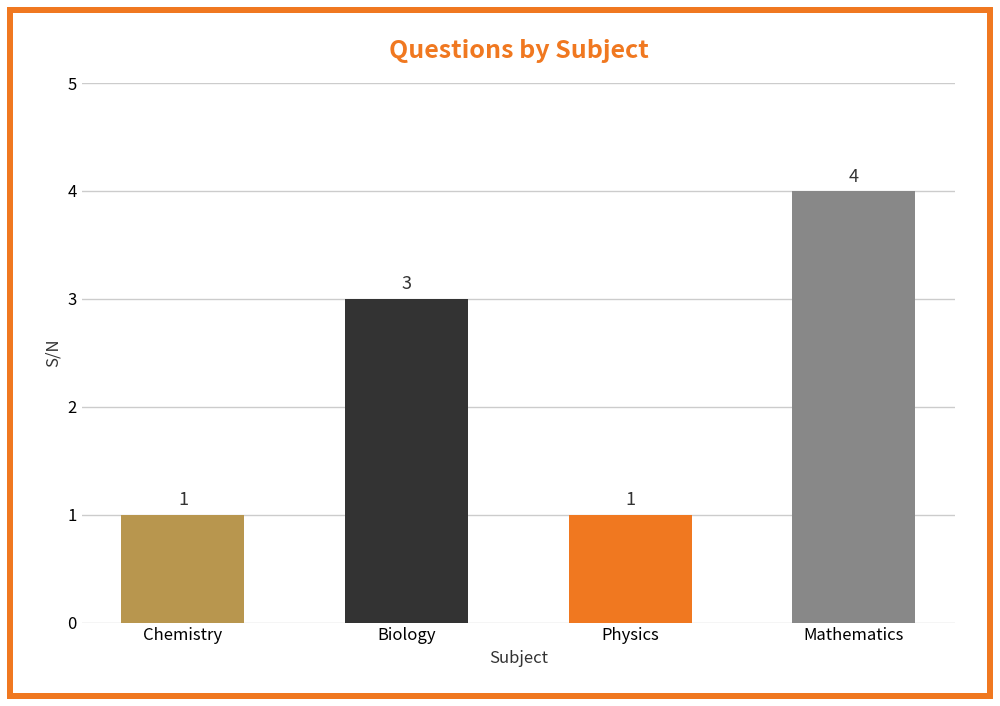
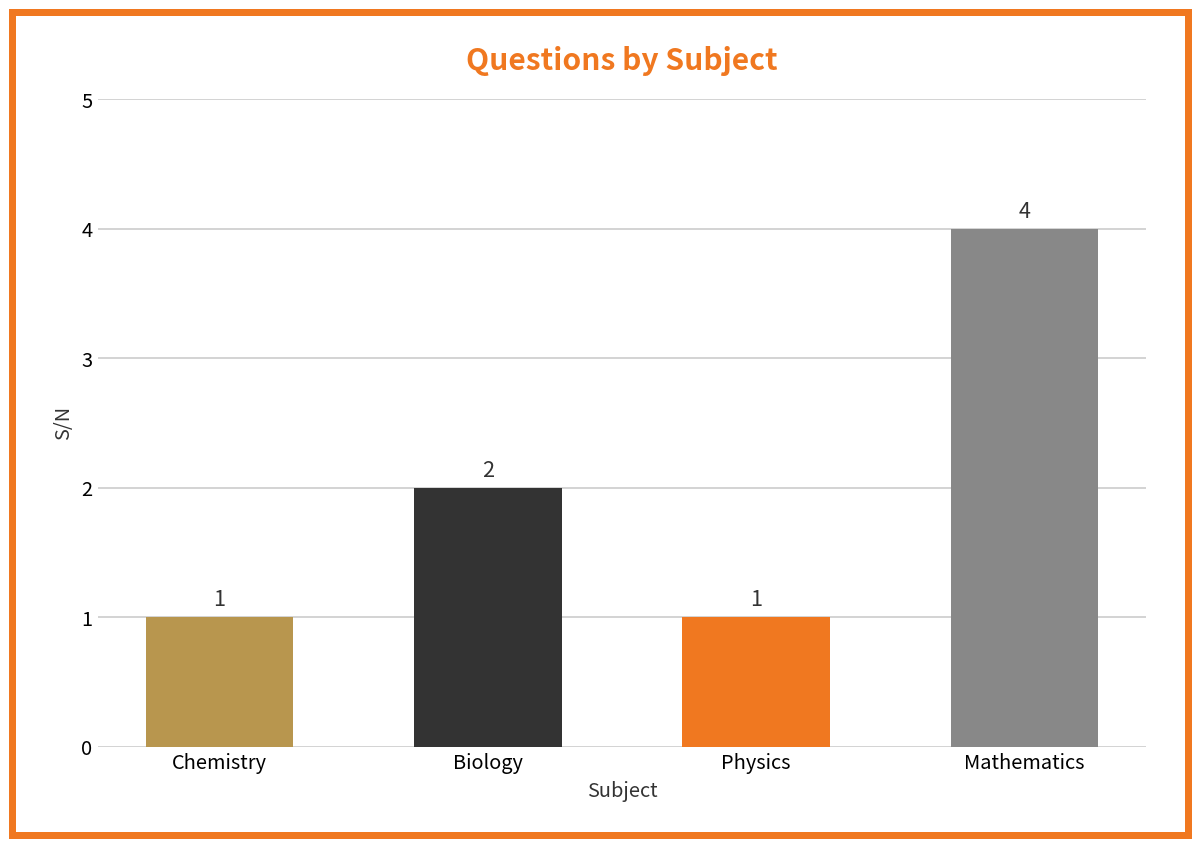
  {
    "Chemistry": 1,
-   "Biology": 3,
+   "Biology": 2,
    "Physics": 1,
    "Mathematics": 4
  }
